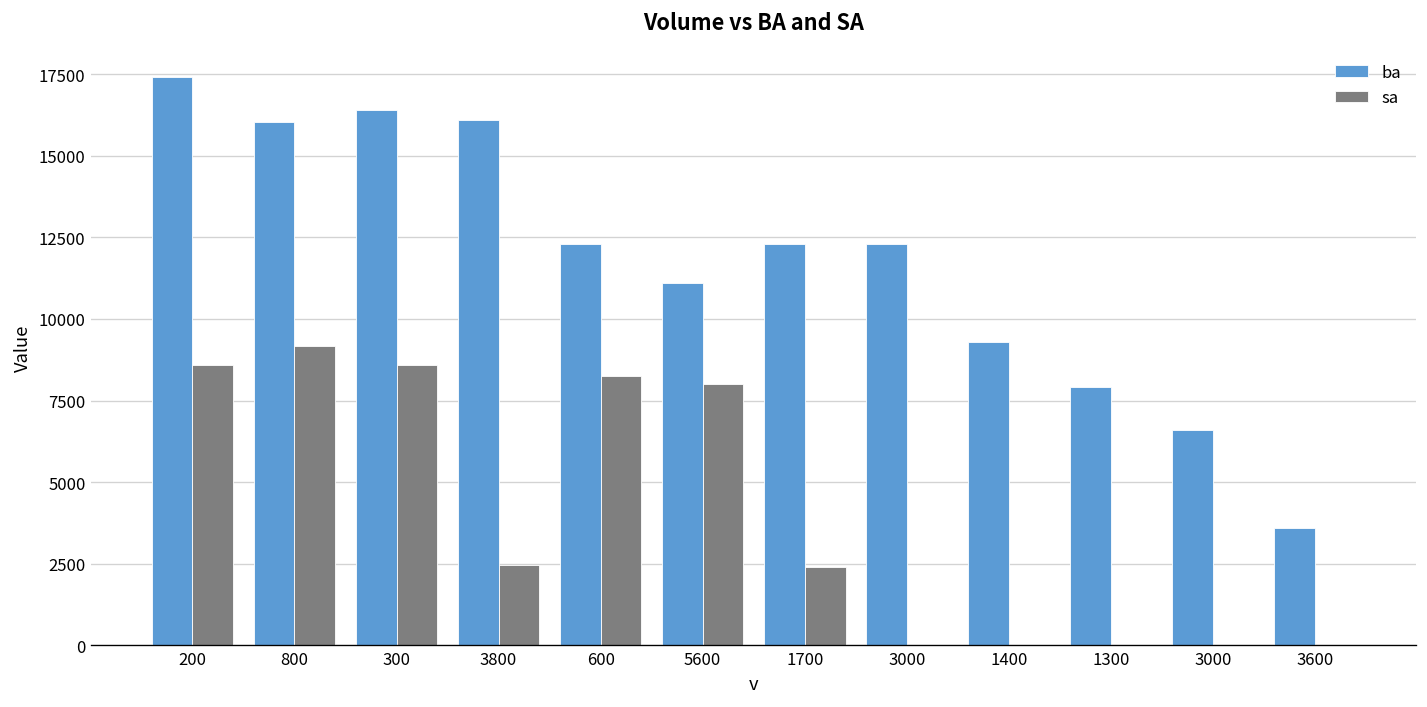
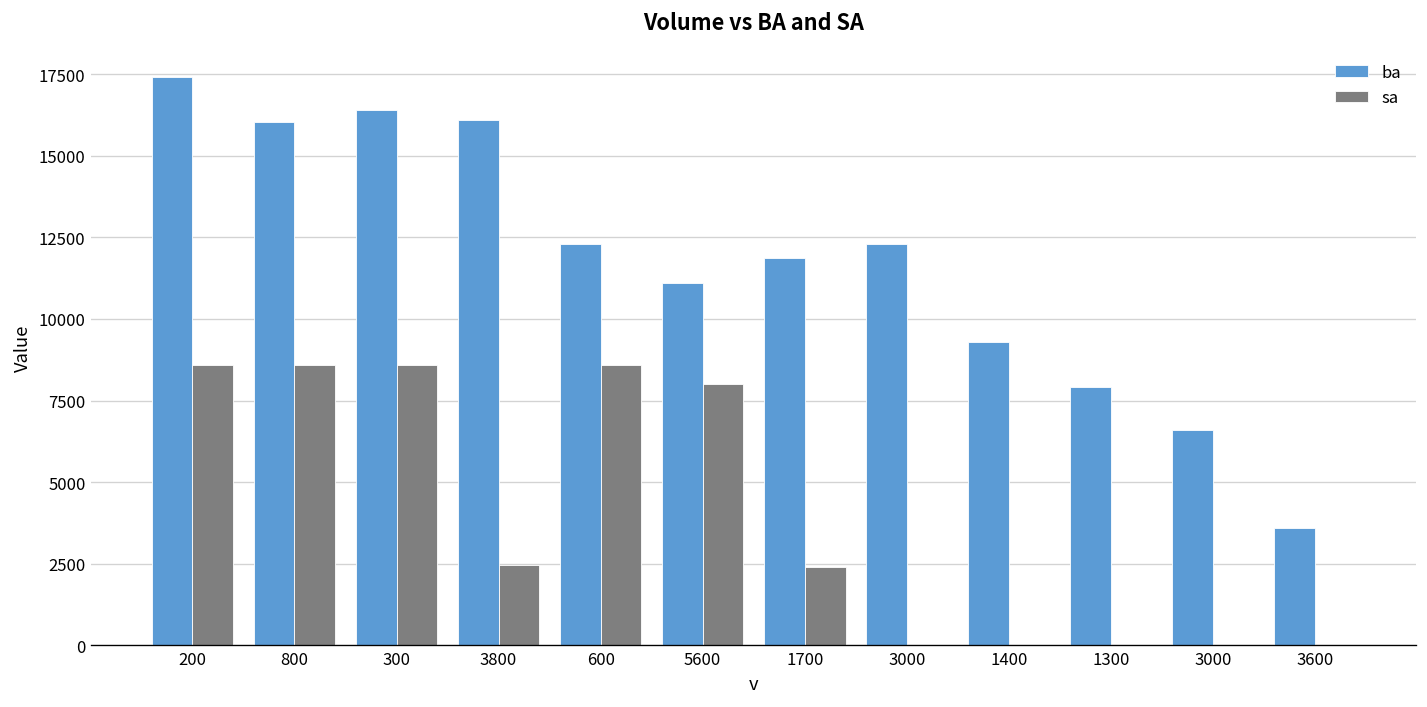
  {
    "ba": {
      "200": 17400,
      "800": 16000,
      "300": 16400,
      "3800": 16100,
      "600": 12300,
      "5600": 11100,
-     "1700": 12300,
+     "1700": 11900,
      "1400": 9300,
      "1300": 7900,
      "3600": 3600
    },
    "sa": {
      "200": 8600,
-     "800": 9200,
+     "800": 8600,
      "300": 8600,
      "3800": 2400,
-     "600": 8300,
+     "600": 8600,
      "5600": 8000,
      "1700": 2400,
      "1400": 0,
      "1300": 0,
      "3600": 0
    }
  }
